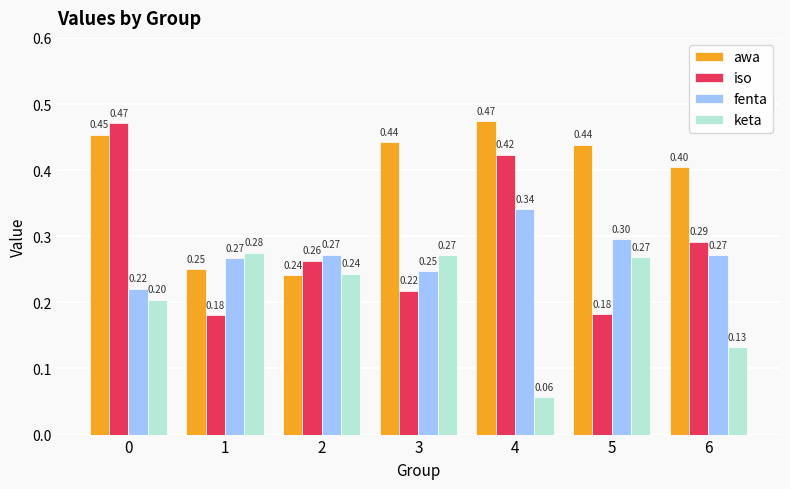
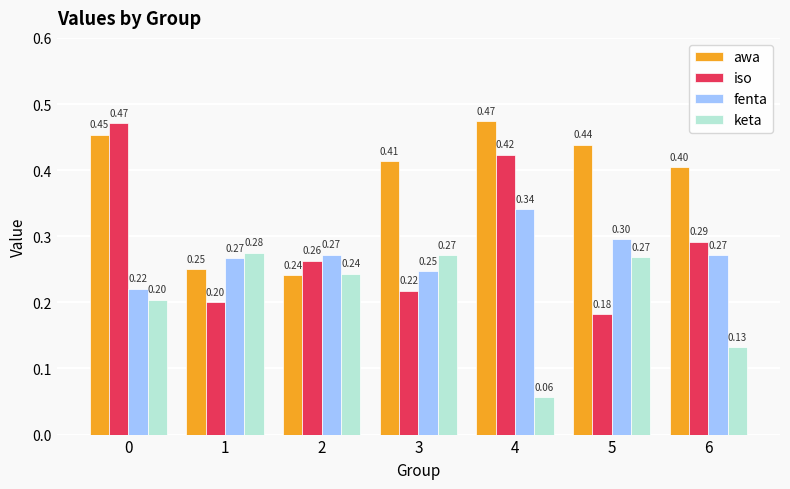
  {
    "awa": {
      "0": 0.45,
      "1": 0.25,
      "2": 0.24,
-     "3": 0.44,
+     "3": 0.41,
      "4": 0.47,
      "5": 0.44,
      "6": 0.40
    },
    "iso": {
      "0": 0.47,
-     "1": 0.18,
+     "1": 0.20,
      "2": 0.26,
      "3": 0.22,
      "4": 0.42,
      "5": 0.18,
      "6": 0.29
    }
  }
